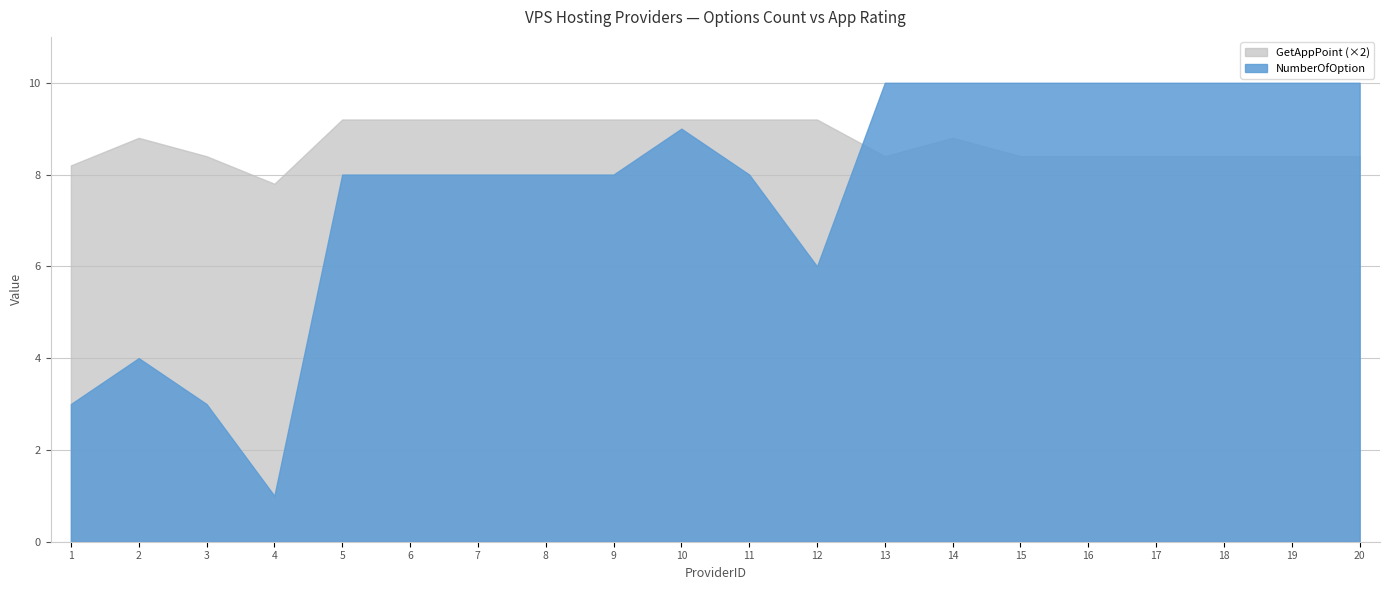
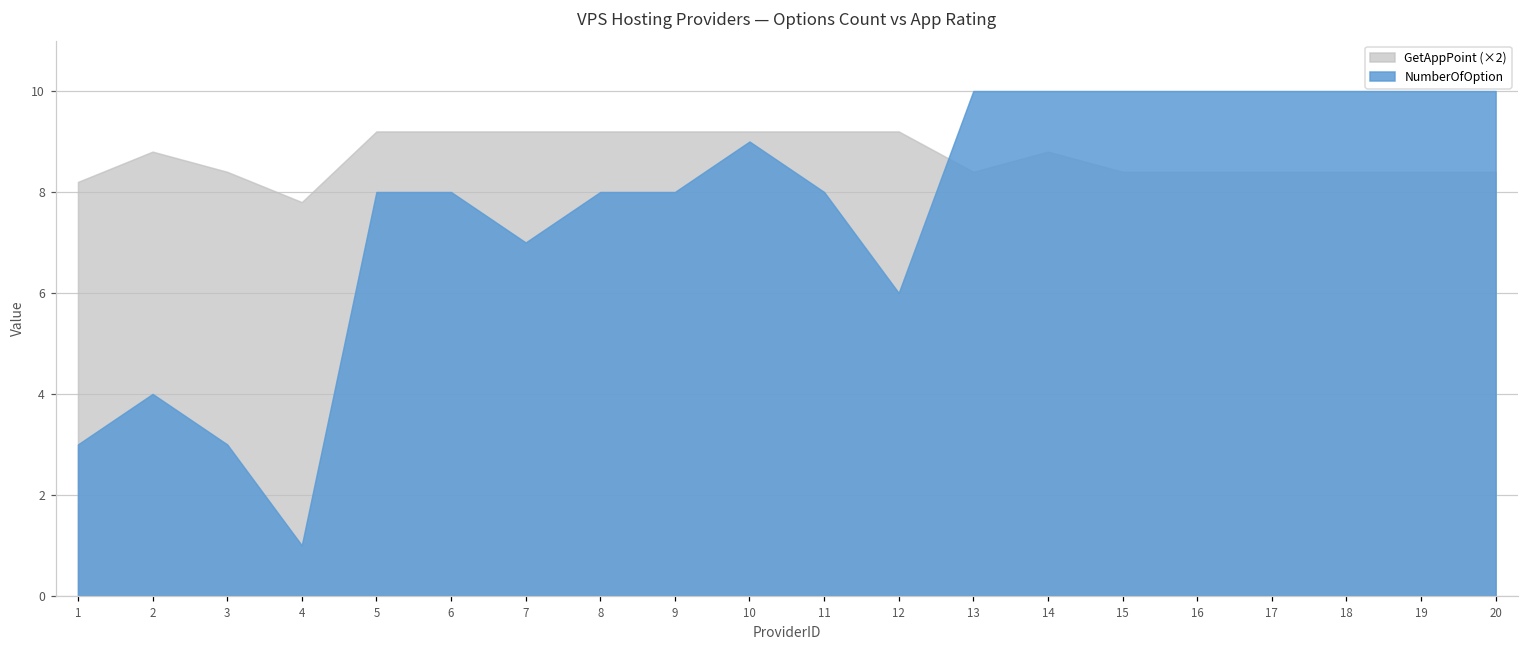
  {
    "GetAppPoint (×2)": {
      "1": 8.2,
      "2": 8.8,
      "3": 8.4,
      "4": 7.8,
      "5": 9.2,
      "6": 9.2,
      "7": 9.2,
      "8": 9.2,
      "9": 9.2,
      "10": 9.2,
      "11": 9.2,
      "12": 9.2,
      "13": 8.4,
      "14": 8.8,
      "15": 8.4,
      "16": 8.4,
      "17": 8.4,
      "18": 8.4,
      "19": 8.4,
      "20": 8.4
    },
    "NumberOfOption": {
      "1": 3,
      "2": 4,
      "3": 3,
      "4": 1,
      "5": 8,
      "6": 8,
-     "7": 8,
+     "7": 7,
      "8": 8,
      "9": 8,
      "10": 9,
      "11": 8,
      "12": 6,
      "13": 10,
      "14": 10,
      "15": 10,
      "16": 10,
      "17": 10,
      "18": 10,
      "19": 10,
      "20": 10
    }
  }
